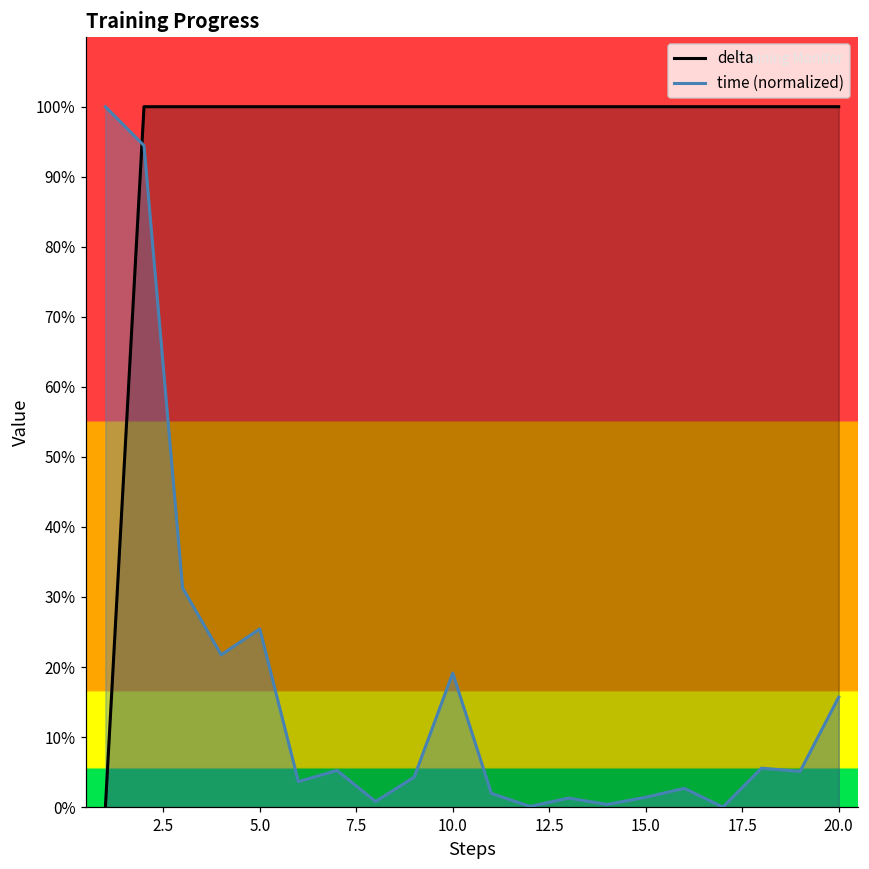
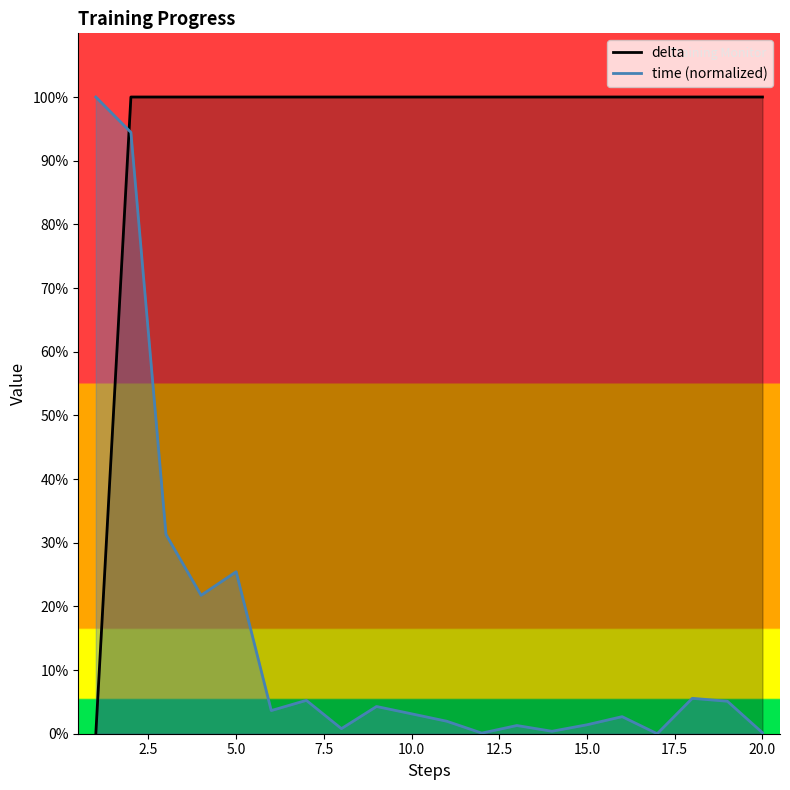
  {
    "delta": {
      "5.0": "100%",
      "10.0": "100%",
      "15.0": "100%",
      "20.0": "100%"
    },
    "time (normalized)": {
      "5.0": "25%",
-     "10.0": "19%",
+     "10.0": "3%",
      "15.0": "1%",
-     "20.0": "16%"
+     "20.0": "0%"
    }
  }
